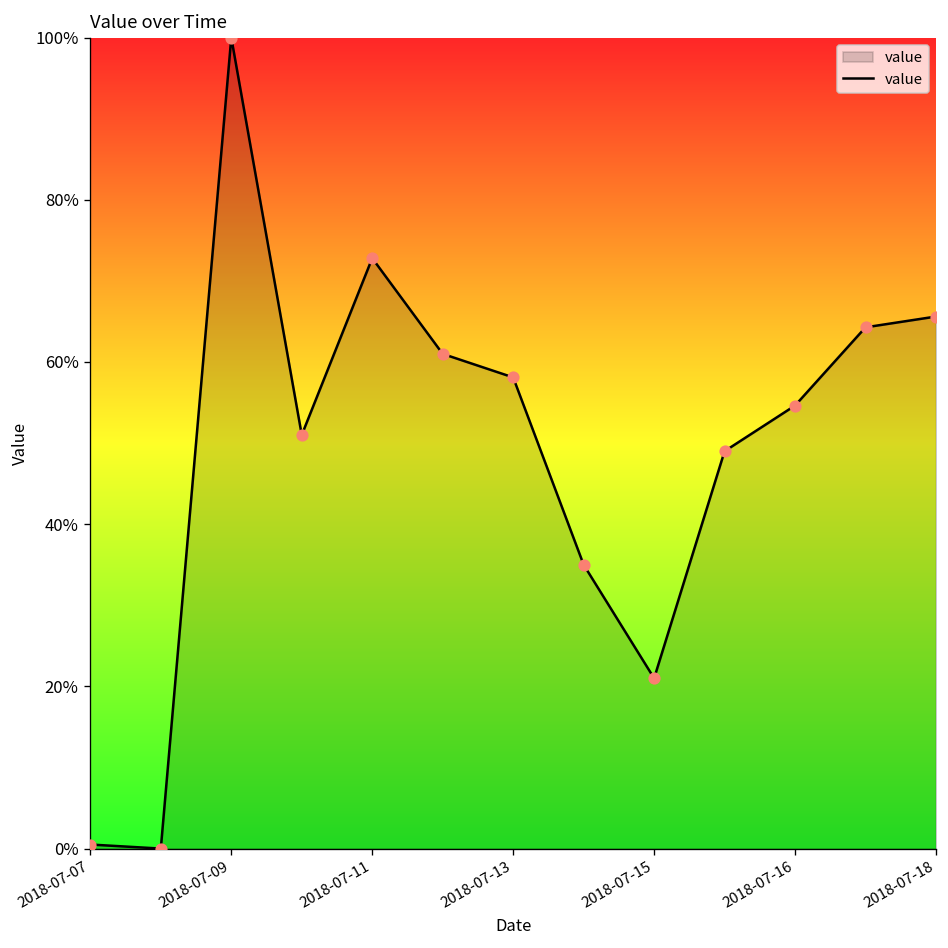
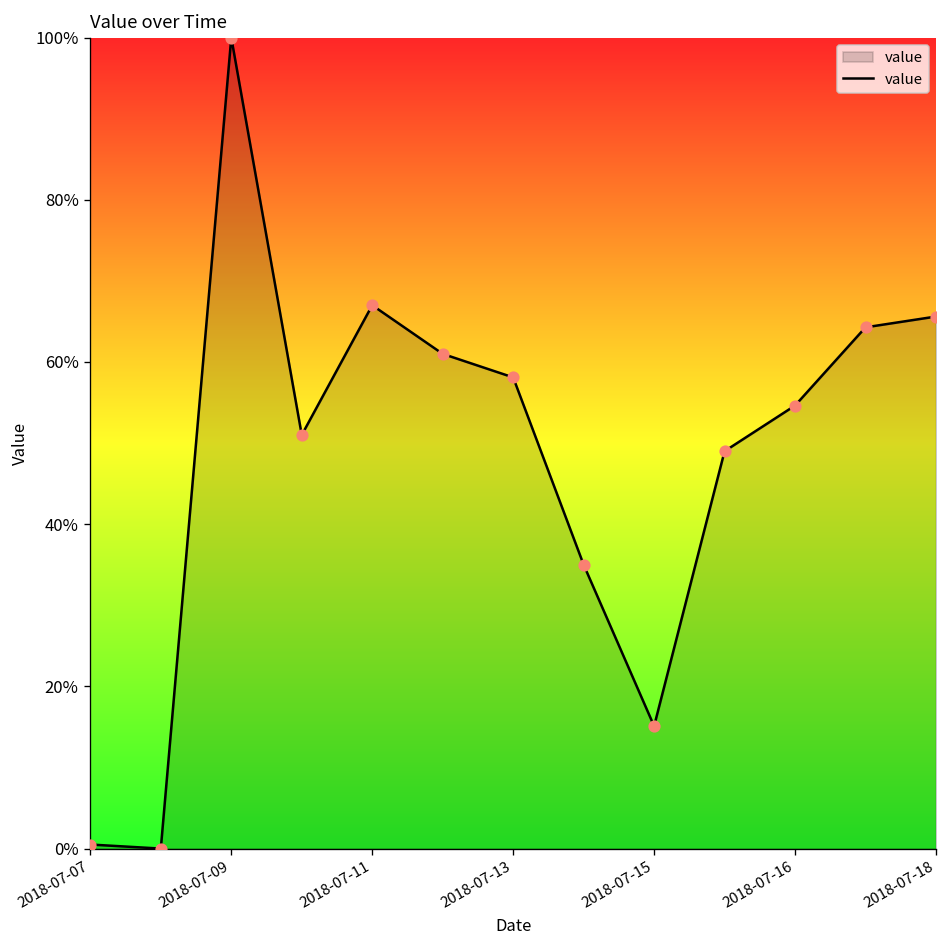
  {
    "2018-07-07": "1%",
    "2018-07-09": "100%",
-   "2018-07-11": "73%",
+   "2018-07-11": "67%",
    "2018-07-13": "58%",
-   "2018-07-15": "21%",
+   "2018-07-15": "15%",
    "2018-07-18": "66%"
  }
